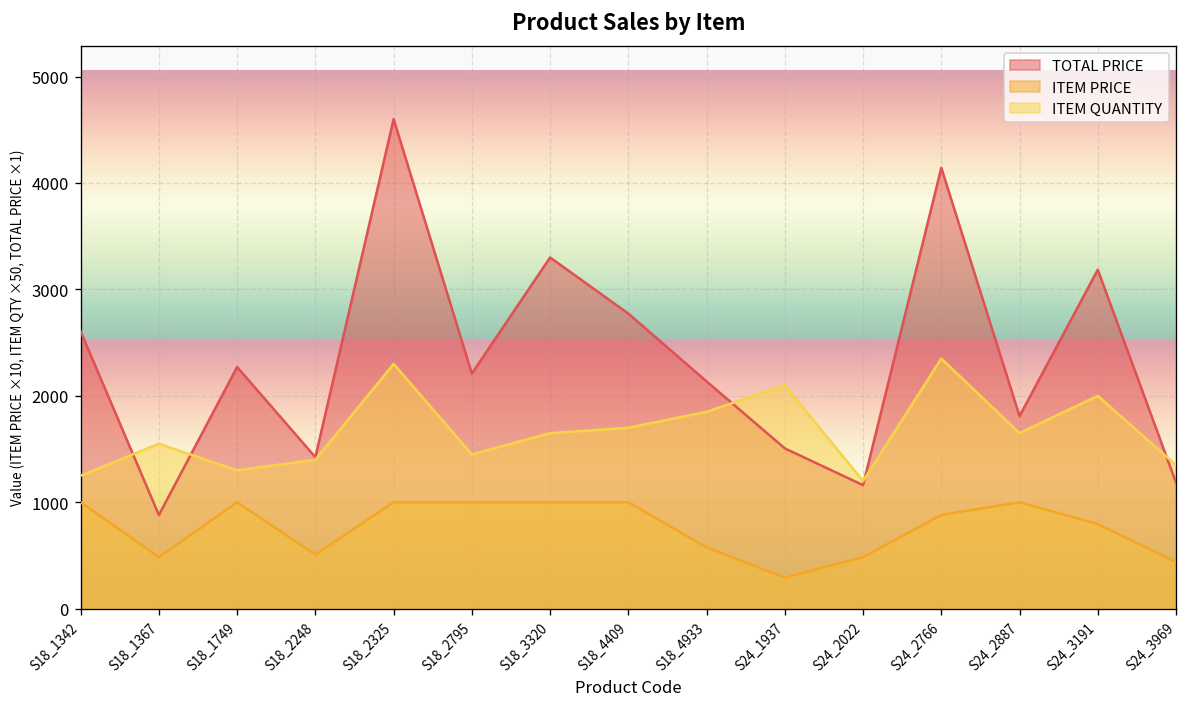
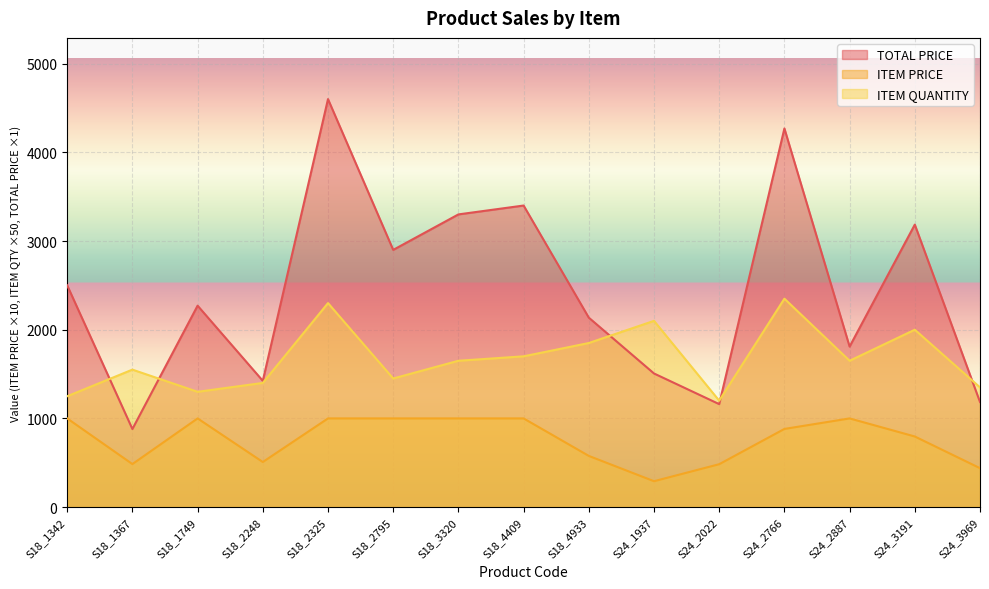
  {
    "TOTAL PRICE": {
-     "S18_1342": 2600,
+     "S18_1342": 2500,
      "S18_1367": 900,
      "S18_1749": 2300,
      "S18_2325": 4600,
-     "S18_2795": 2200,
+     "S18_2795": 2900,
      "S18_3320": 3300,
-     "S18_4409": 2800,
+     "S18_4409": 3400,
      "S18_4933": 2100,
      "S24_1937": 1500,
      "S24_2022": 1200,
-     "S24_2766": 4100,
+     "S24_2766": 4300,
      "S24_2887": 1800,
      "S24_3191": 3200,
      "S24_3969": 1200
    }
  }
